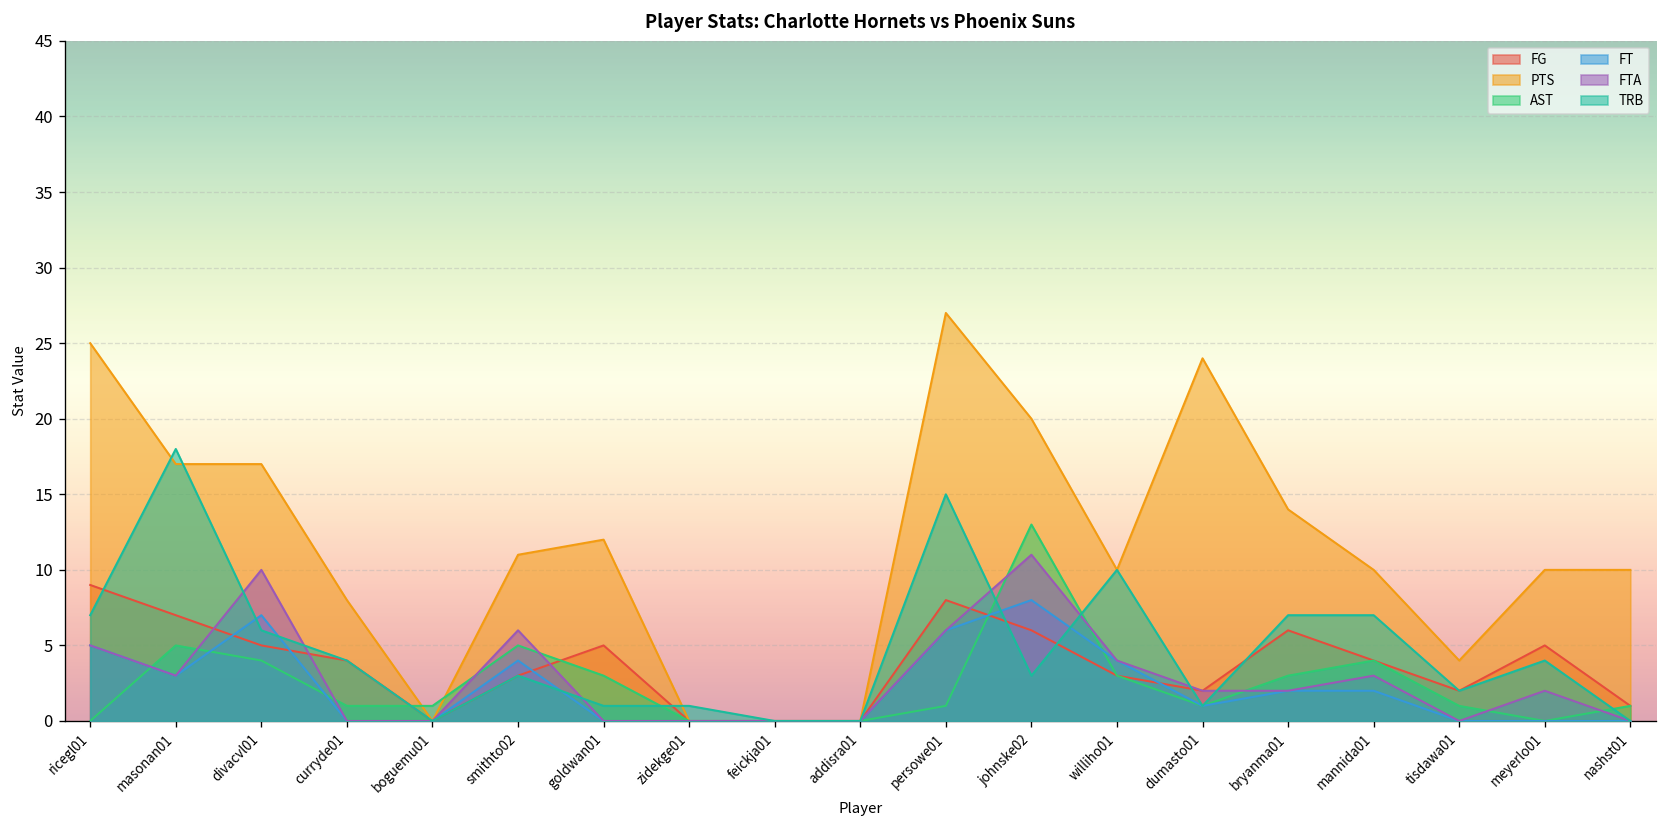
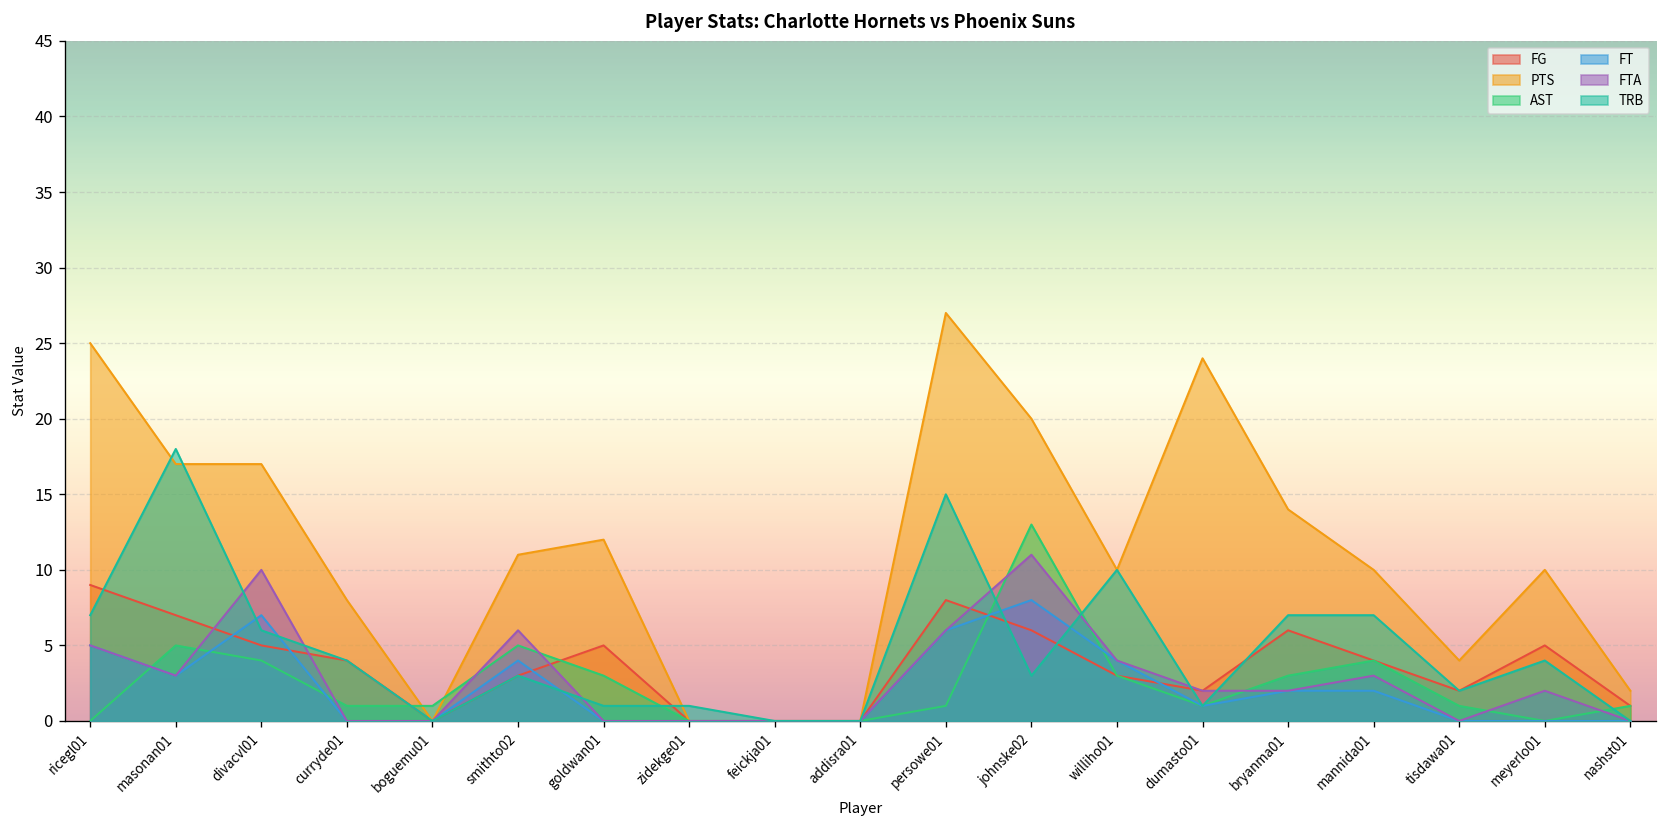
  {
    "FG": {
      "ricegl01": 9,
      "masonan01": 7,
      "divacvl01": 5,
      "goldwan01": 5,
      "persowe01": 8,
      "johnske02": 6,
      "bryanma01": 6,
      "meyerlo01": 5
    },
    "PTS": {
      "ricegl01": 25,
      "masonan01": 17,
      "divacvl01": 17,
      "curryde01": 8,
      "smithto02": 11,
      "goldwan01": 12,
      "persowe01": 27,
      "johnske02": 20,
      "dumasto01": 24,
      "bryanma01": 14,
      "mannida01": 10,
      "tisdawa01": 4,
      "meyerlo01": 10,
-     "nashst01": 10
+     "nashst01": 2
    },
    "FT": {
      "divacvl01": 7,
      "smithto02": 4,
      "johnske02": 8,
      "mannida01": 2
    },
    "FTA": {
      "divacvl01": 10,
      "smithto02": 6,
      "johnske02": 11,
      "mannida01": 3,
      "meyerlo01": 2
    }
  }
